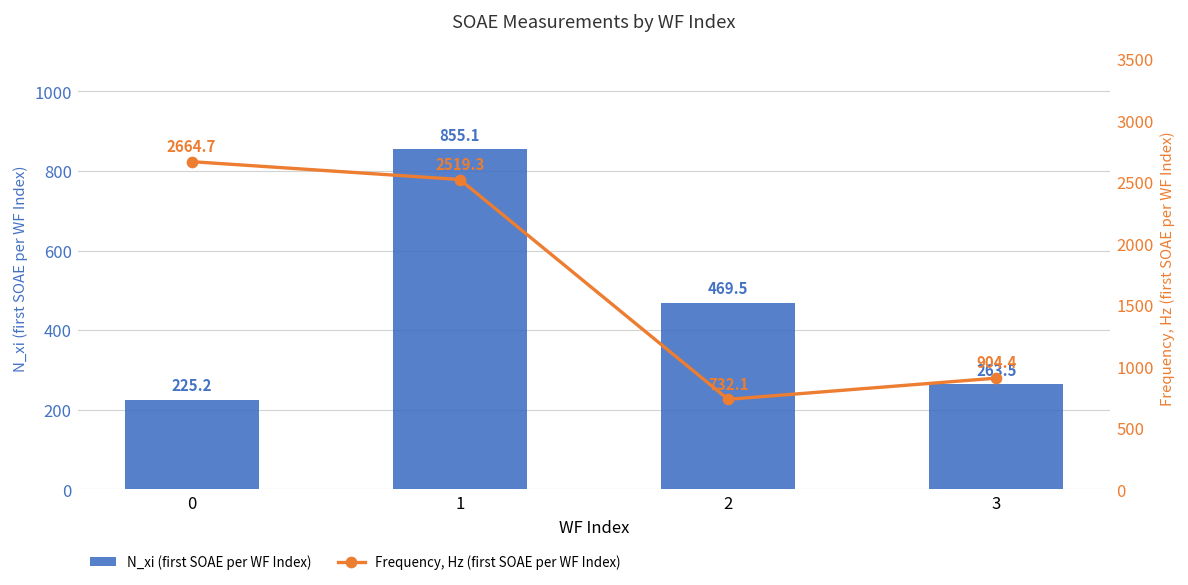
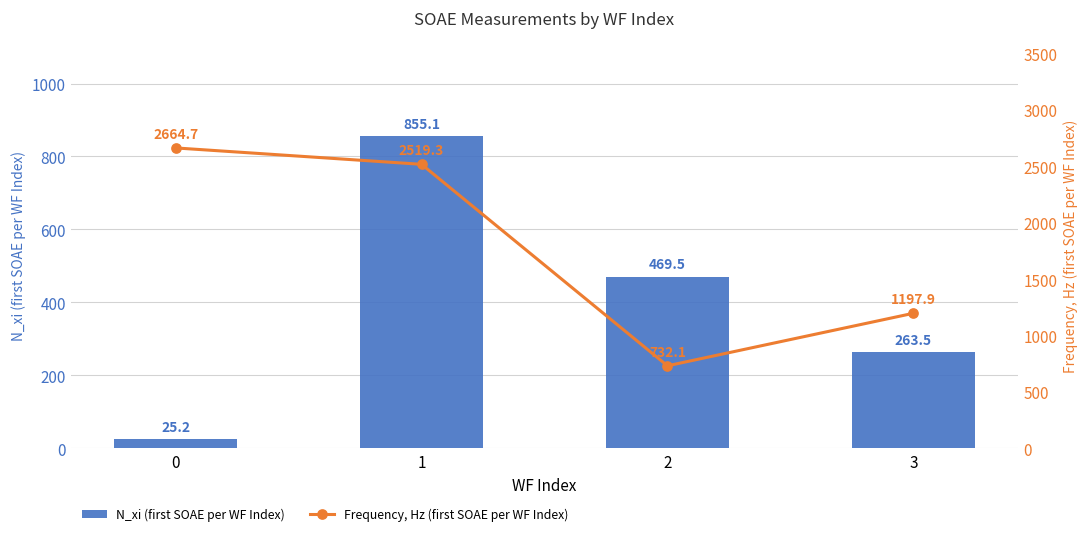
  {
    "N_xi (first SOAE per WF Index)": {
-     "0": 225.2,
+     "0": 25.2,
      "1": 855.1,
      "2": 469.5
    },
    "Frequency, Hz (first SOAE per WF Index)": {
      "0": 2664.7,
      "1": 2519.3,
      "2": 732.1,
-     "3": 904.4
+     "3": 1197.9
    }
  }
